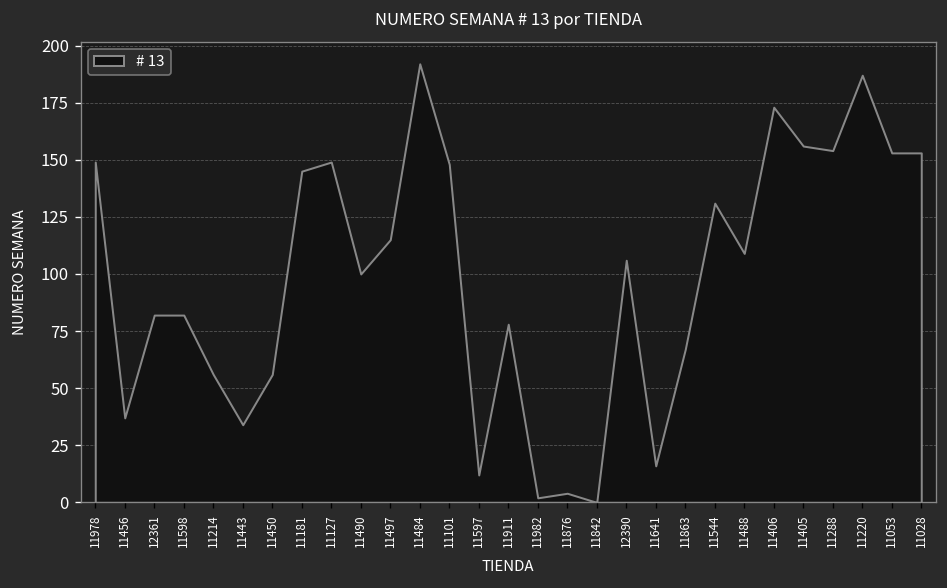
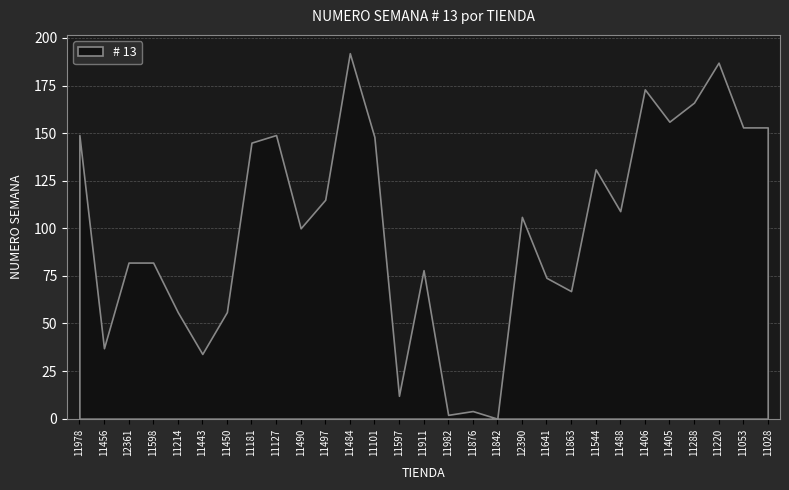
  {
    "11978": 149,
    "11456": 37,
    "12361": 82,
    "11598": 82,
    "11214": 56,
    "11443": 34,
    "11450": 56,
    "11181": 145,
    "11127": 149,
    "11490": 100,
    "11497": 115,
    "11484": 192,
    "11101": 148,
    "11597": 12,
    "11911": 78,
    "11982": 2,
    "11876": 4,
    "11842": 0,
    "12390": 106,
-   "11641": 16,
+   "11641": 74,
    "11863": 67,
    "11544": 131,
    "11488": 109,
    "11406": 173,
    "11405": 156,
-   "11288": 154,
+   "11288": 166,
    "11220": 187,
    "11053": 153,
    "11028": 153
  }
